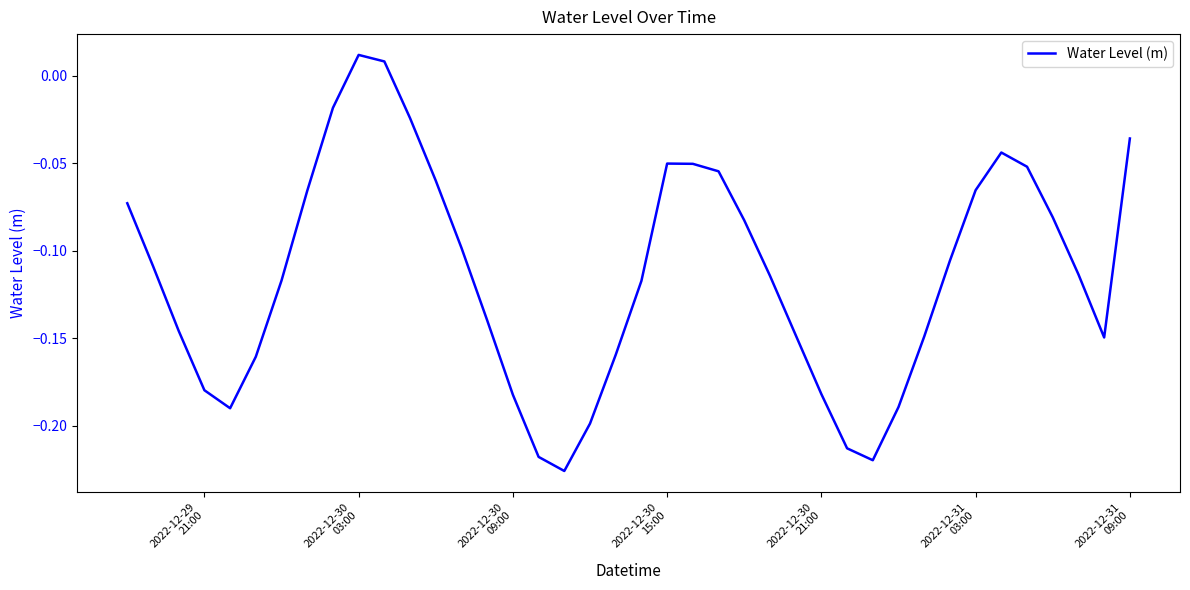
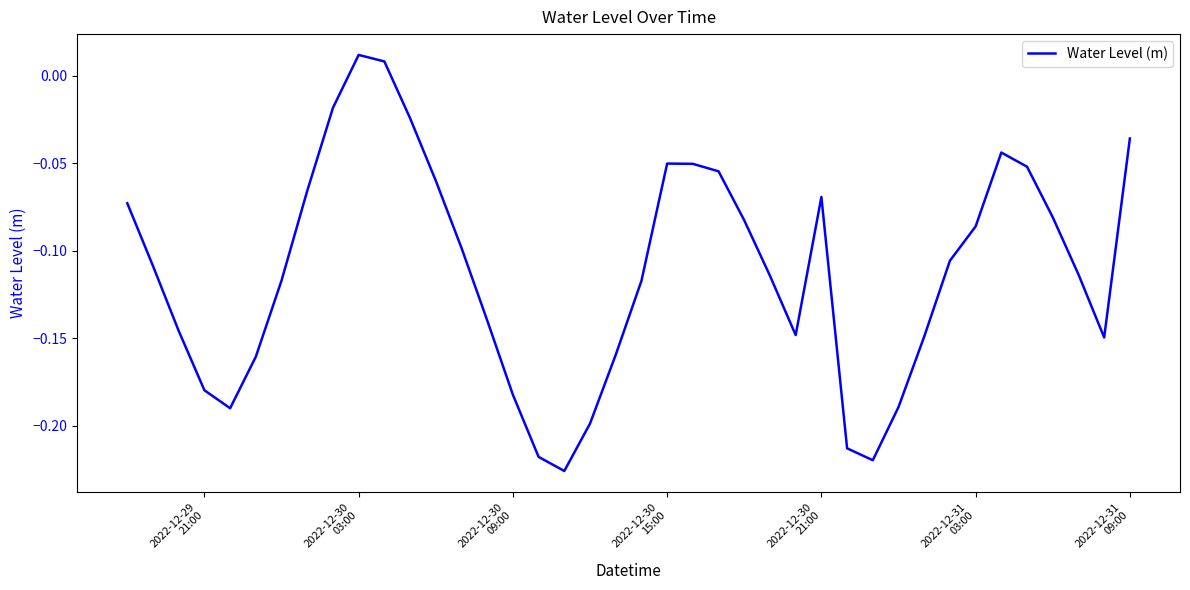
  {
    "2022-12-29 21:00": -0.180,
    "2022-12-30 03:00": 0.012,
    "2022-12-30 09:00": -0.182,
    "2022-12-30 15:00": -0.050,
-   "2022-12-30 21:00": -0.182,
-   "2022-12-31 03:00": -0.065,
+   "2022-12-30 21:00": -0.069,
+   "2022-12-31 03:00": -0.086,
    "2022-12-31 09:00": -0.036
  }
